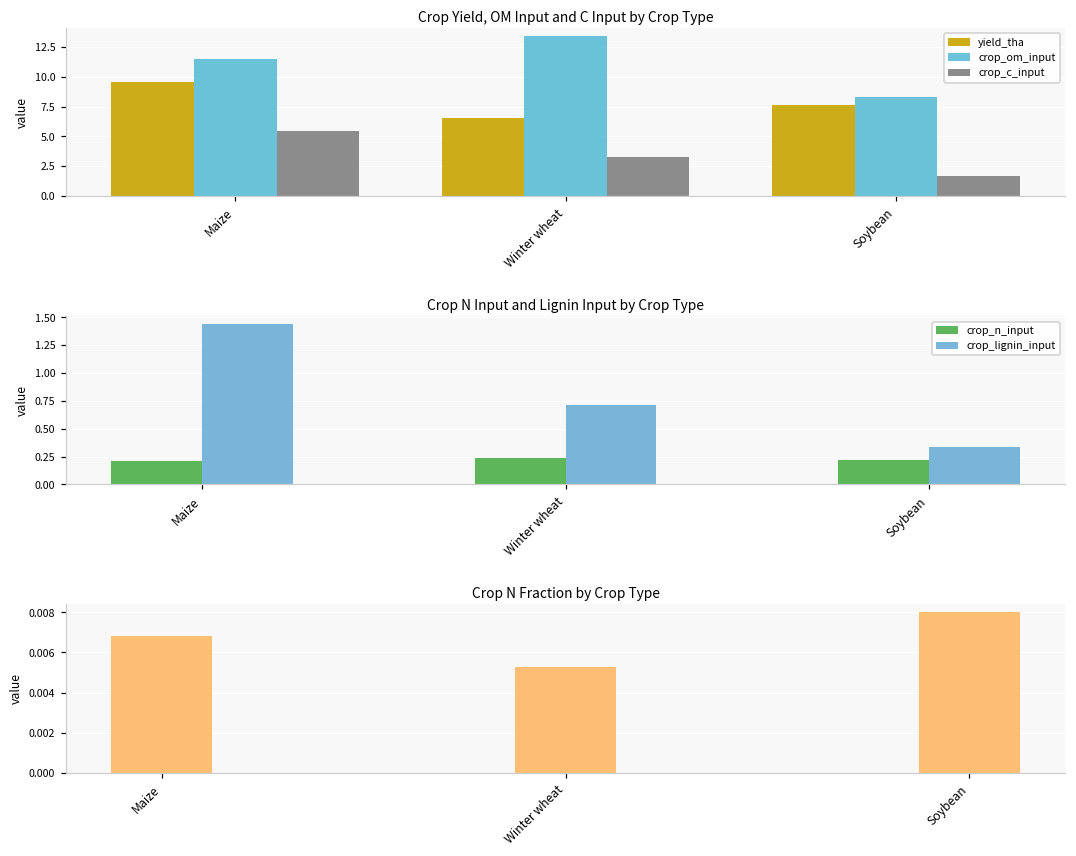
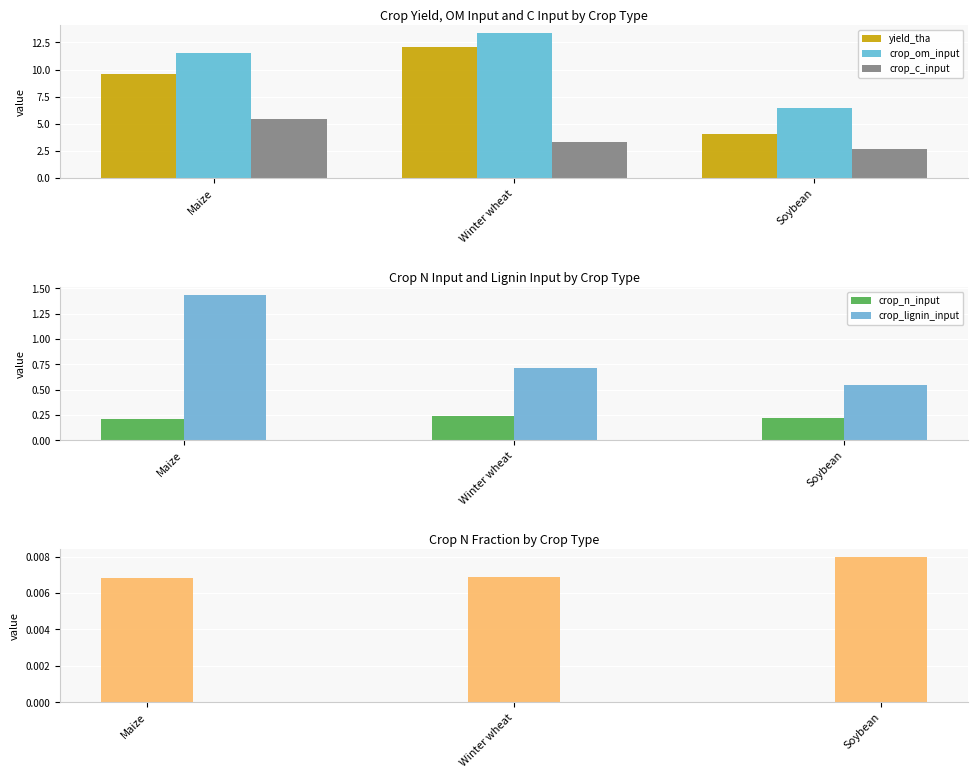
  {
    "Crop Yield, OM Input and C Input by Crop Type": {
      "yield_tha": {
        "Maize": 9.6,
-       "Winter wheat": 6.6,
-       "Soybean": 7.6
+       "Winter wheat": 12.1,
+       "Soybean": 4.1
      },
      "crop_om_input": {
        "Maize": 11.5,
        "Winter wheat": 13.4,
-       "Soybean": 8.3
+       "Soybean": 6.4
      },
      "crop_c_input": {
        "Maize": 5.5,
        "Winter wheat": 3.3,
-       "Soybean": 1.7
+       "Soybean": 2.7
      }
    },
    "Crop N Input and Lignin Input by Crop Type": {
      "crop_n_input": {
        "Maize": 0.21,
        "Winter wheat": 0.24,
        "Soybean": 0.22
      },
      "crop_lignin_input": {
        "Maize": 1.44,
        "Winter wheat": 0.71,
-       "Soybean": 0.34
+       "Soybean": 0.55
      }
    },
    "Crop N Fraction by Crop Type": {
      "Maize": 0.0068,
-     "Winter wheat": 0.0053,
+     "Winter wheat": 0.0069,
      "Soybean": 0.0080
    }
  }
